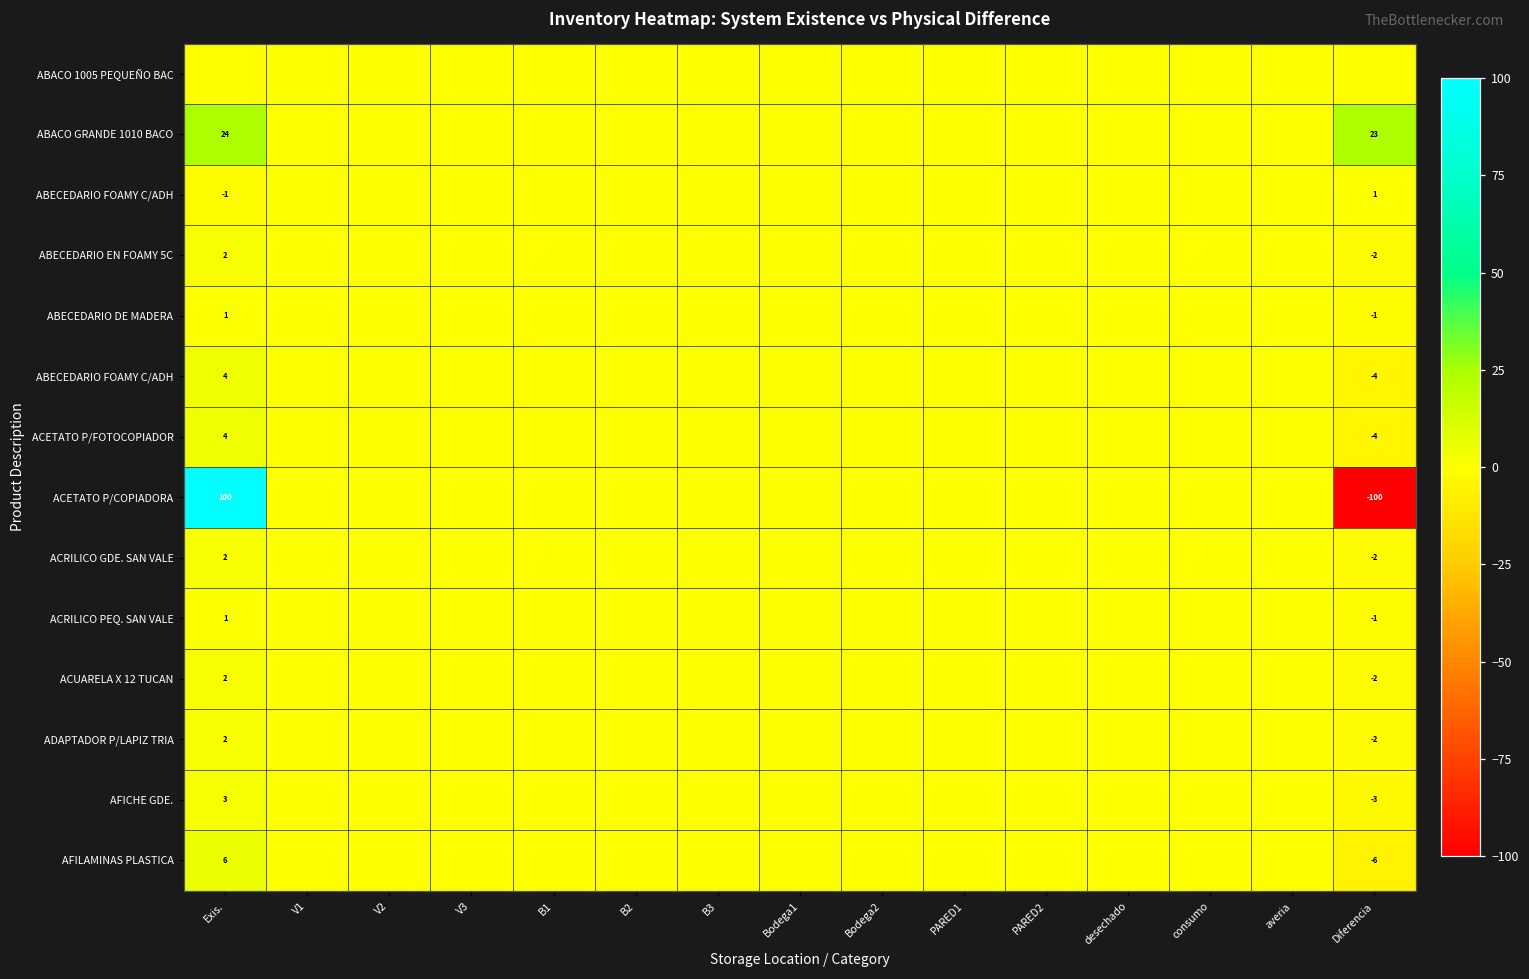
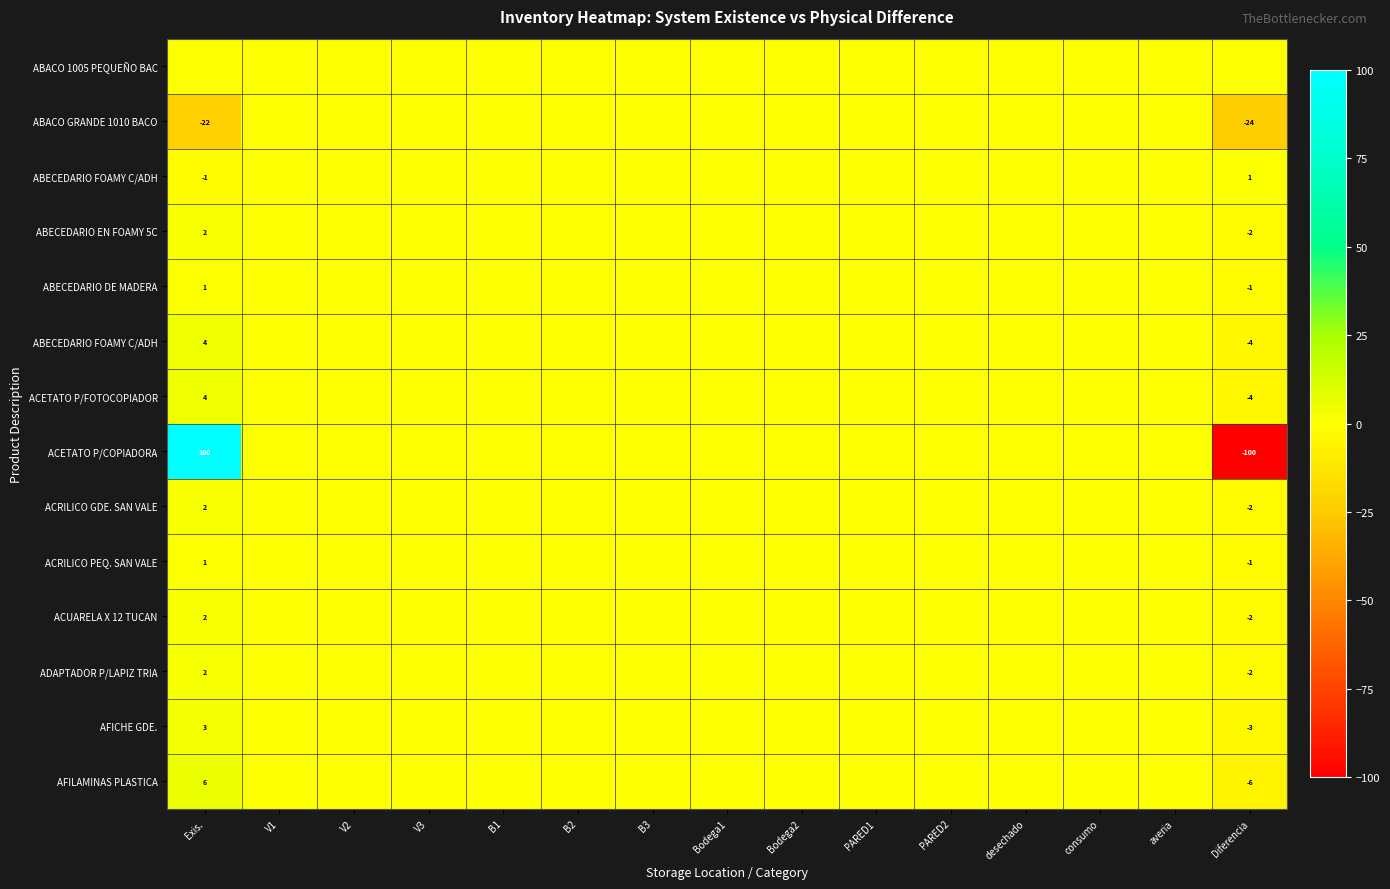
  {
    "ABACO GRANDE 1010 BACO": {
-     "Exis.": 24,
-     "Diferencia": 23
+     "Exis.": -22,
+     "Diferencia": -24
    },
    "ABECEDARIO EN FOAMY 5C": {
      "Exis.": 2,
      "Diferencia": -2
    },
    "ABECEDARIO DE MADERA": {
      "Exis.": 1,
      "Diferencia": -1
    },
    "ACETATO P/FOTOCOPIADOR": {
      "Exis.": 4,
      "Diferencia": -4
    },
    "ACETATO P/COPIADORA": {
      "Exis.": 100,
      "Diferencia": -100
    },
    "ACRILICO GDE. SAN VALE": {
      "Exis.": 2,
      "Diferencia": -2
    },
    "ACRILICO PEQ. SAN VALE": {
      "Exis.": 1,
      "Diferencia": -1
    },
    "ACUARELA X 12 TUCAN": {
      "Exis.": 2,
      "Diferencia": -2
    },
    "ADAPTADOR P/LAPIZ TRIA": {
      "Exis.": 2,
      "Diferencia": -2
    },
    "AFICHE GDE.": {
      "Exis.": 3,
      "Diferencia": -3
    },
    "AFILAMINAS PLASTICA": {
      "Exis.": 6,
      "Diferencia": -6
    }
  }
